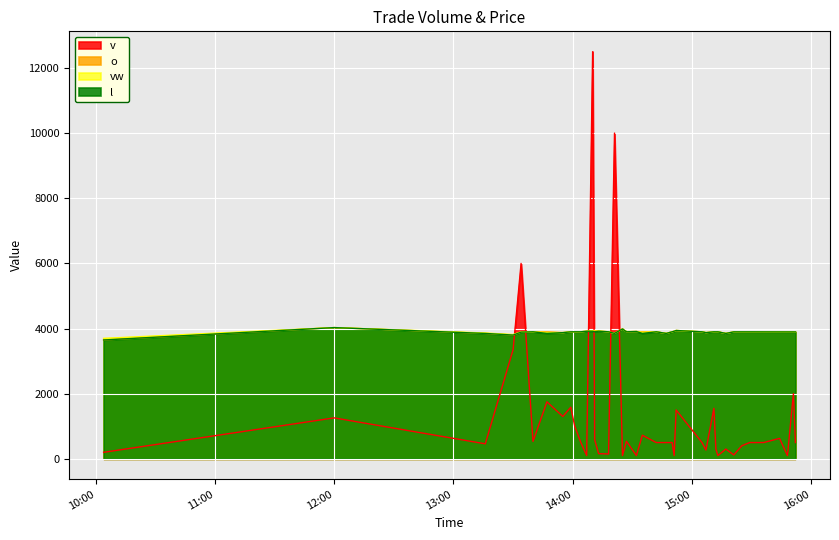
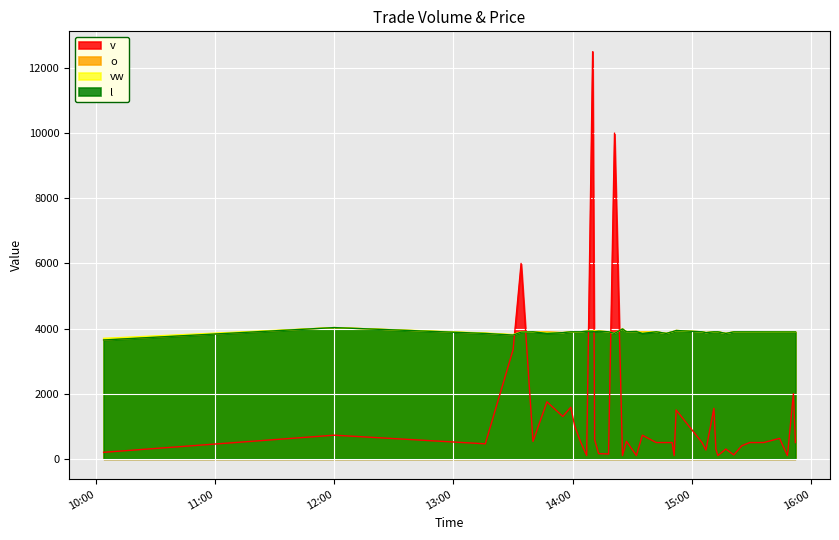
  {
    "v": {
-     "12:00": 1300
+     "12:00": 700
    }
  }
